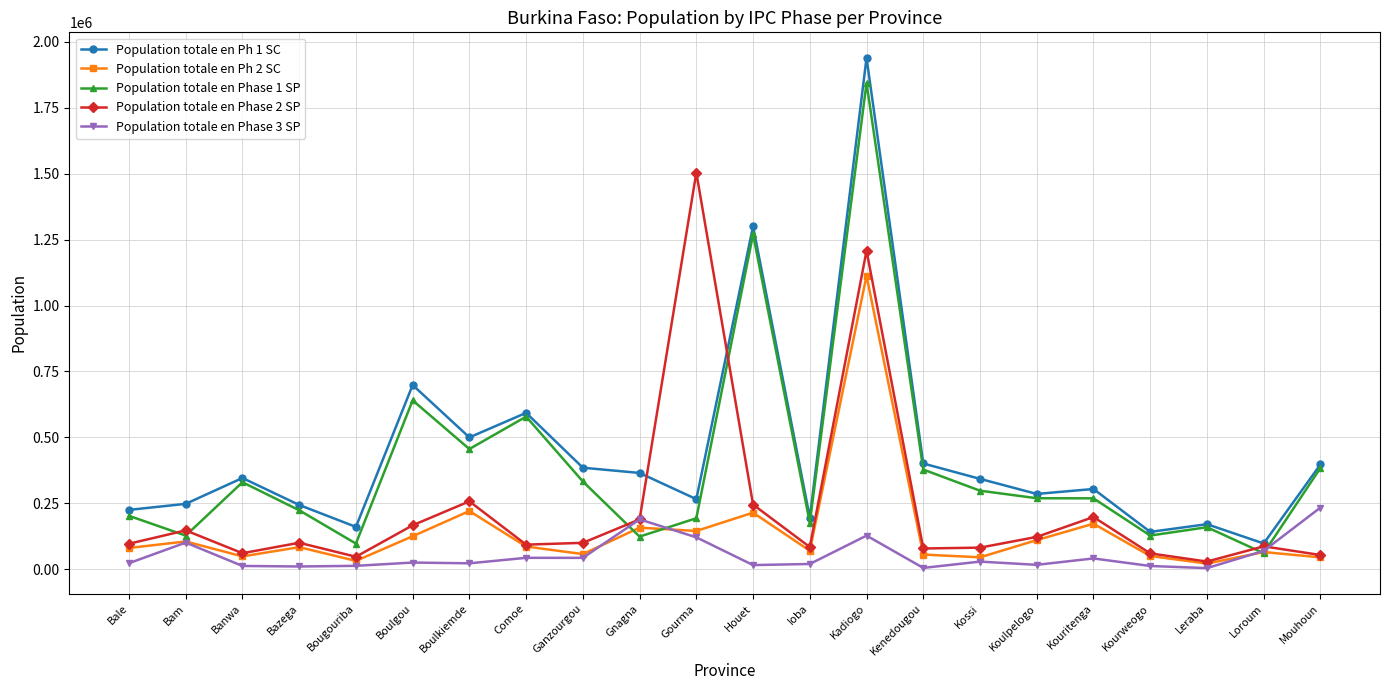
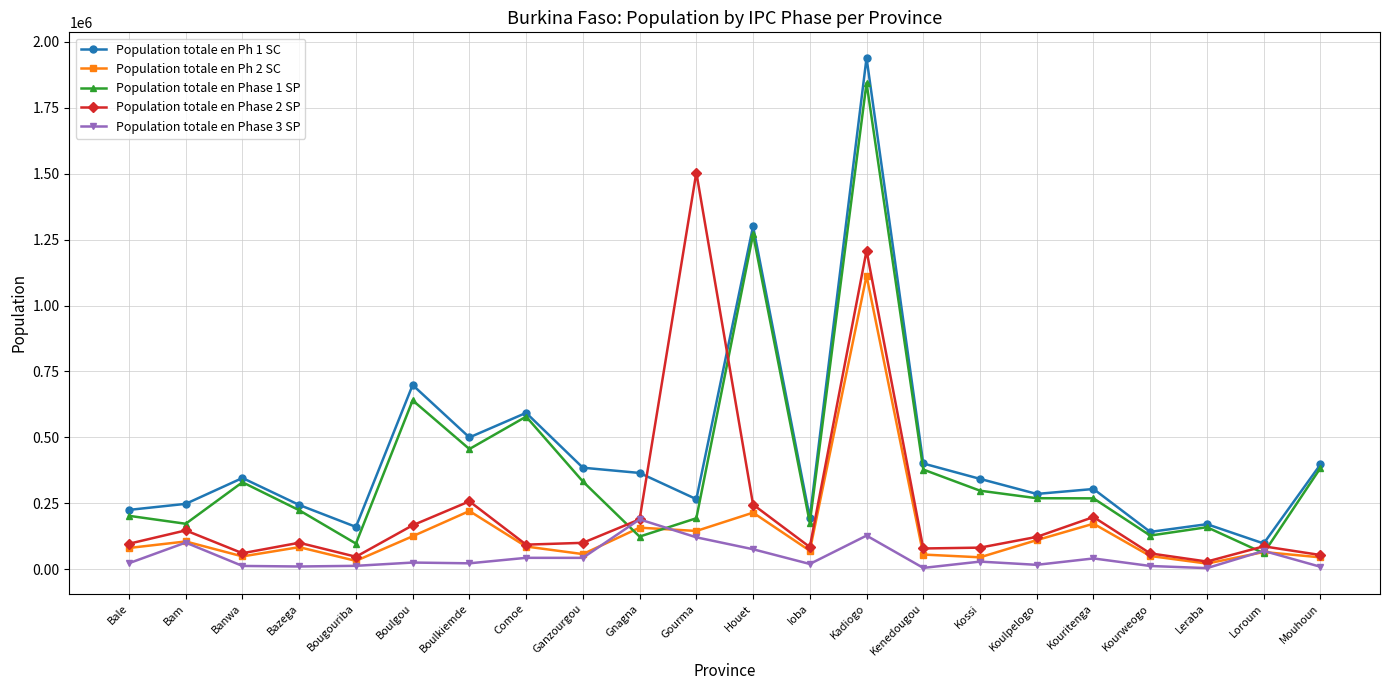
  {
    "Population totale en Ph 1 SC": {
      "Bale": 220000,
      "Bam": 250000,
      "Banwa": 350000,
      "Bazega": 240000,
      "Bougouriba": 160000,
      "Boulgou": 700000,
      "Boulkiemde": 500000,
      "Comoe": 590000,
      "Ganzourgou": 380000,
      "Gnagna": 360000,
      "Gourma": 270000,
      "Houet": 1300000,
      "Ioba": 200000,
      "Kadiogo": 1940000,
      "Kenedougou": 400000,
      "Kossi": 340000,
      "Koulpelogo": 290000,
      "Kouritenga": 300000,
      "Kourweogo": 140000,
      "Leraba": 170000,
      "Loroum": 100000,
      "Mouhoun": 400000
    },
    "Population totale en Ph 2 SC": {
      "Bale": 80000,
      "Banwa": 50000,
      "Bazega": 80000,
      "Bougouriba": 30000,
      "Boulgou": 120000,
      "Boulkiemde": 220000,
      "Ganzourgou": 60000,
      "Gnagna": 160000,
      "Gourma": 140000,
      "Houet": 210000,
      "Ioba": 70000,
      "Kadiogo": 1110000,
      "Kenedougou": 60000,
      "Kossi": 40000,
      "Koulpelogo": 110000,
      "Kouritenga": 170000,
      "Kourweogo": 50000
    },
    "Population totale en Phase 1 SP": {
      "Bale": 200000,
-     "Bam": 130000,
+     "Bam": 170000,
      "Banwa": 330000,
      "Bazega": 220000,
      "Bougouriba": 100000,
      "Boulgou": 640000,
      "Boulkiemde": 460000,
      "Comoe": 580000,
      "Ganzourgou": 330000,
      "Gnagna": 120000,
      "Gourma": 190000,
      "Houet": 1270000,
      "Ioba": 180000,
      "Kadiogo": 1840000,
      "Kenedougou": 380000,
      "Kossi": 300000,
      "Koulpelogo": 270000,
      "Kouritenga": 270000,
      "Kourweogo": 130000,
      "Leraba": 160000,
      "Mouhoun": 380000
    },
    "Population totale en Phase 2 SP": {
      "Bale": 100000,
      "Bam": 150000,
      "Banwa": 60000,
      "Bazega": 100000,
      "Bougouriba": 50000,
      "Boulgou": 170000,
      "Boulkiemde": 260000,
      "Ganzourgou": 100000,
      "Gourma": 1500000,
      "Houet": 240000,
      "Ioba": 80000,
      "Kadiogo": 1210000,
      "Kenedougou": 80000,
      "Kossi": 80000,
      "Koulpelogo": 120000,
      "Kouritenga": 200000,
      "Kourweogo": 60000,
      "Loroum": 90000
    },
    "Population totale en Phase 3 SP": {
      "Bale": 20000,
      "Banwa": 10000,
      "Bazega": 10000,
      "Bougouriba": 10000,
      "Boulgou": 20000,
      "Boulkiemde": 20000,
      "Comoe": 40000,
      "Ganzourgou": 40000,
      "Gourma": 120000,
-     "Houet": 20000,
+     "Houet": 80000,
      "Ioba": 20000,
      "Kadiogo": 130000,
      "Kenedougou": 0,
      "Kossi": 30000,
      "Koulpelogo": 20000,
      "Kouritenga": 40000,
      "Kourweogo": 10000,
      "Leraba": 0,
-     "Mouhoun": 230000
+     "Mouhoun": 10000
    }
  }
